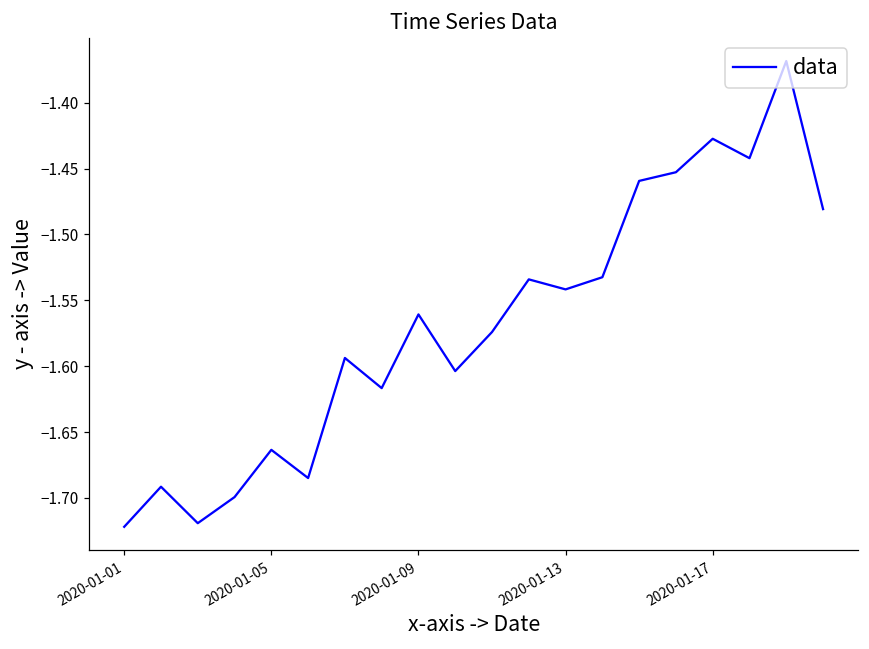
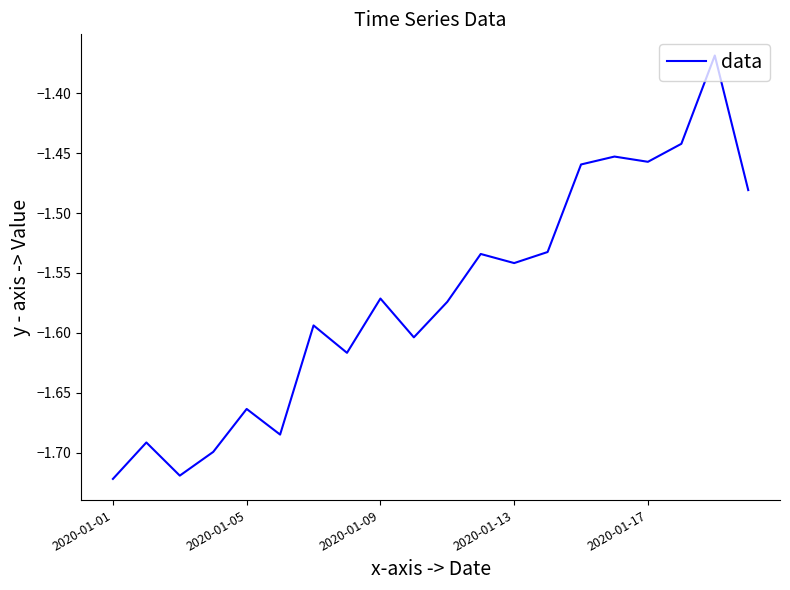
  {
    "2020-01-01": -1.722,
    "2020-01-05": -1.664,
-   "2020-01-09": -1.561,
+   "2020-01-09": -1.571,
    "2020-01-13": -1.542,
-   "2020-01-17": -1.427
+   "2020-01-17": -1.457
  }
